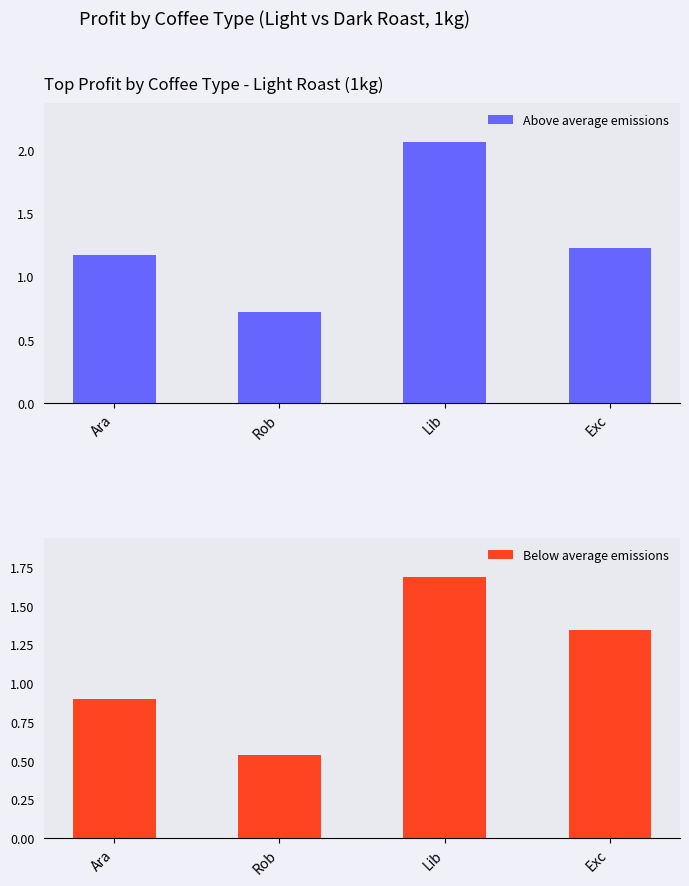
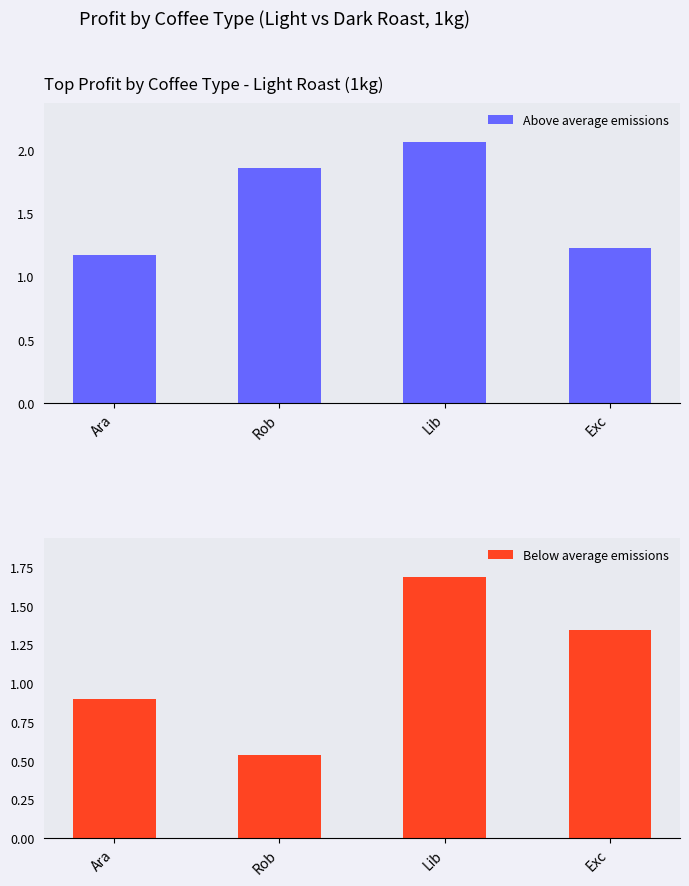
  {
    "Top Profit by Coffee Type - Light Roast (1kg)": {
      "Ara": 1.17,
-     "Rob": 0.72,
+     "Rob": 1.86,
      "Lib": 2.06,
      "Exc": 1.22
    }
  }
